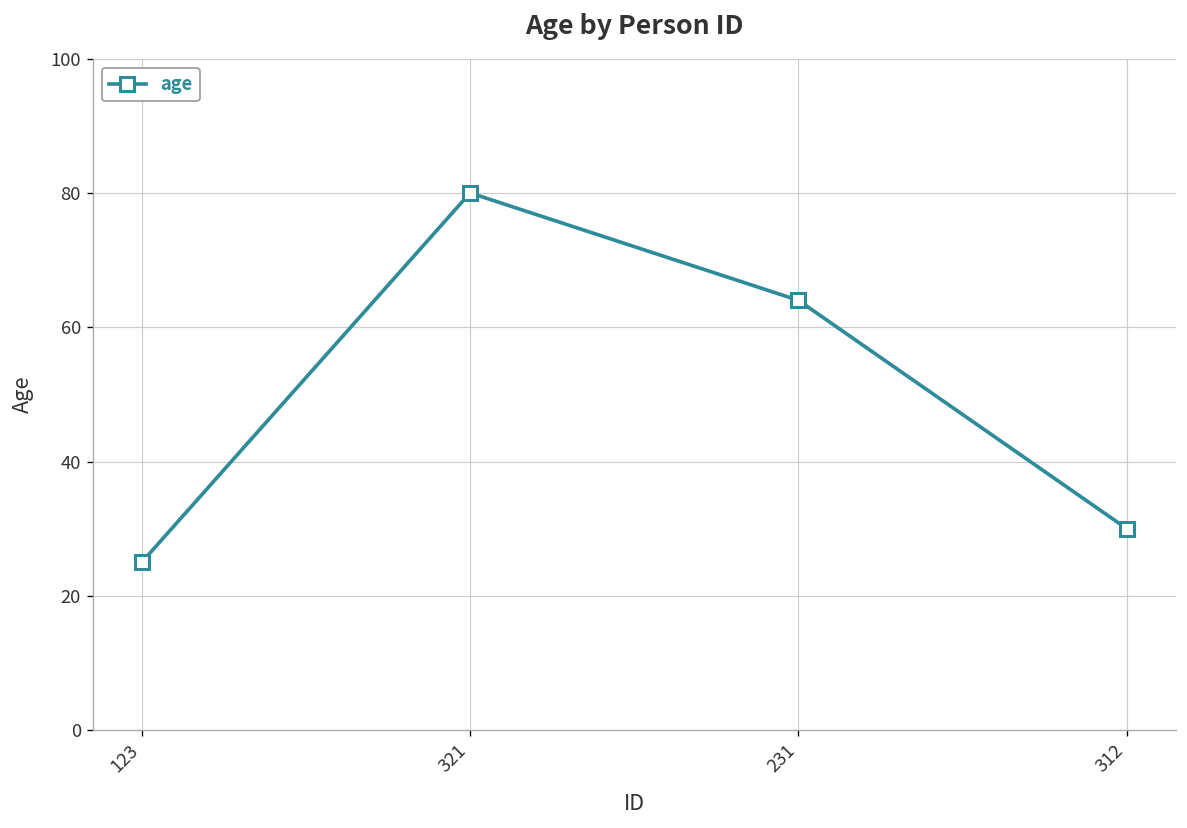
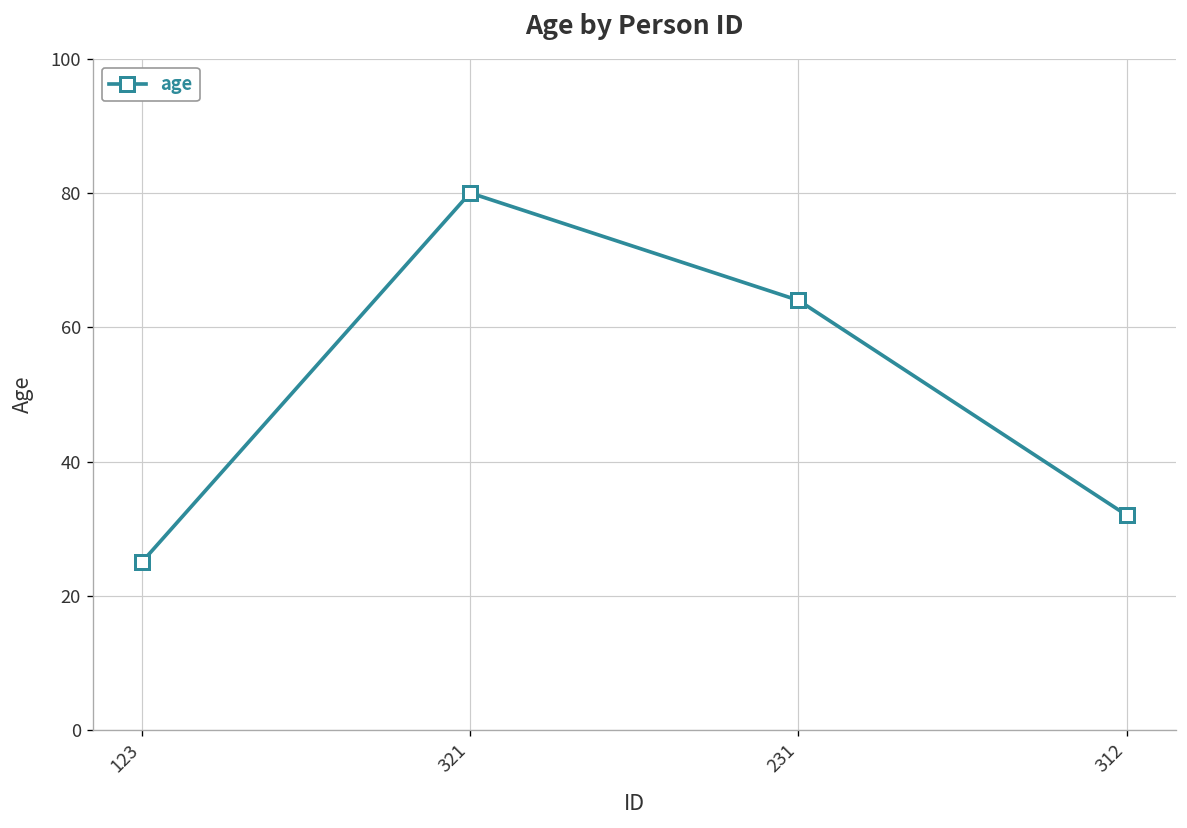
  {
    "123": 25,
    "321": 80,
    "231": 64,
-   "312": 30
+   "312": 32
  }
